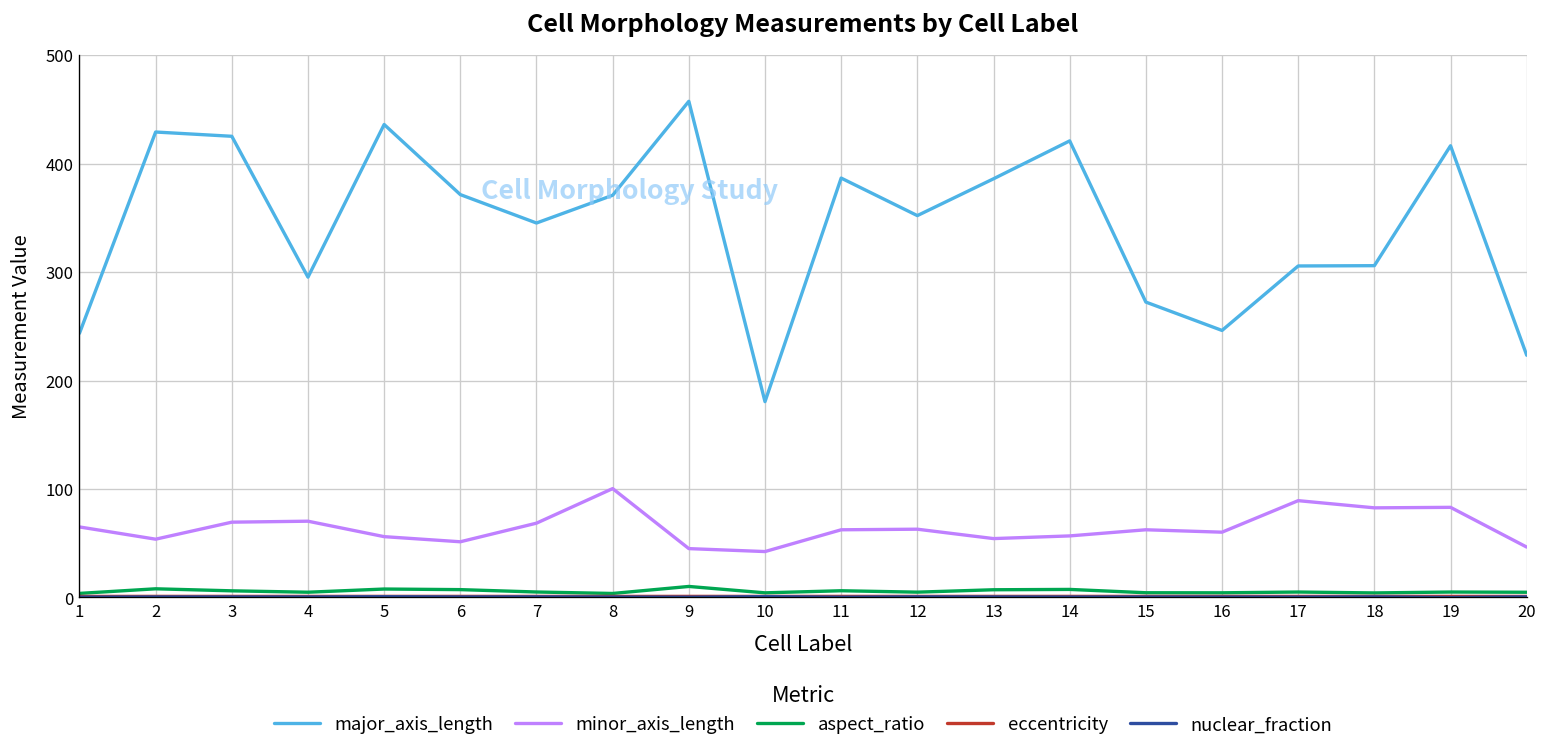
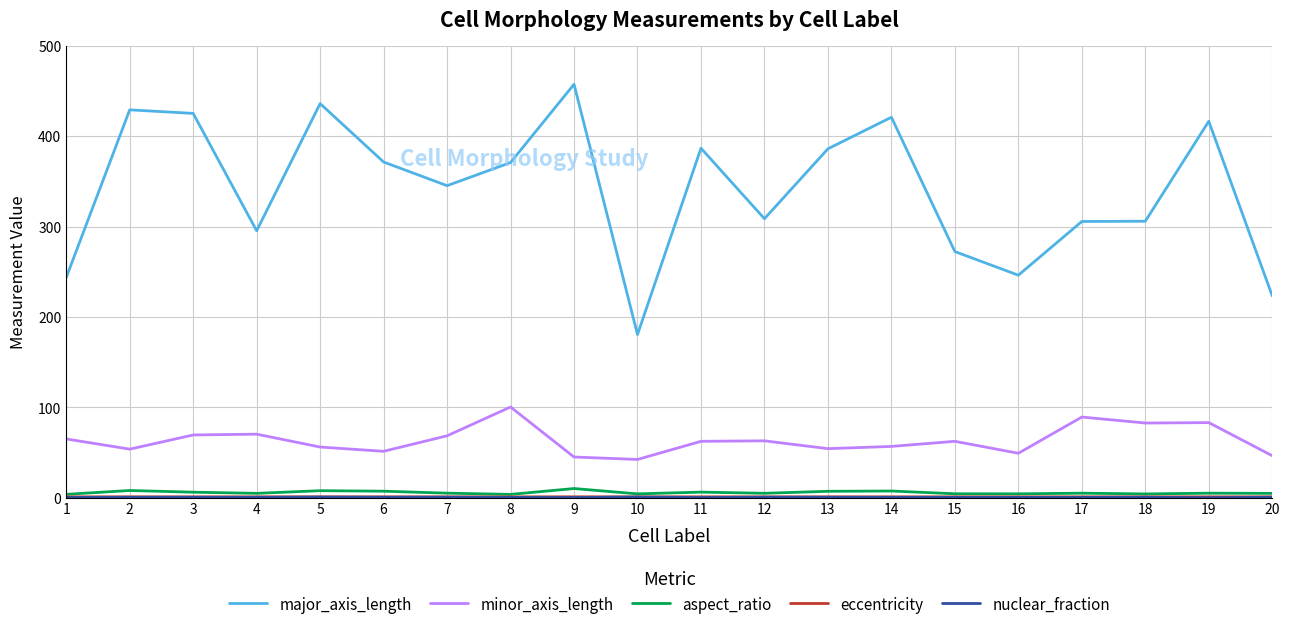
  {
    "major_axis_length": {
      "1": 240,
      "2": 430,
      "3": 430,
      "4": 300,
      "5": 440,
      "6": 370,
      "7": 350,
      "8": 370,
      "9": 460,
      "10": 180,
      "11": 390,
-     "12": 350,
+     "12": 310,
      "13": 390,
      "14": 420,
      "15": 270,
      "16": 250,
      "17": 310,
      "18": 310,
      "19": 420,
      "20": 220
    },
    "minor_axis_length": {
      "1": 70,
      "2": 50,
      "3": 70,
      "4": 70,
      "5": 60,
      "6": 50,
      "7": 70,
      "8": 100,
      "9": 50,
      "10": 40,
      "11": 60,
      "12": 60,
      "13": 50,
      "14": 60,
      "15": 60,
-     "16": 60,
+     "16": 50,
      "17": 90,
      "18": 80,
      "19": 80,
      "20": 50
    },
    "aspect_ratio": {
      "2": 10,
      "3": 10,
      "4": 0,
      "5": 10,
      "6": 10,
      "7": 10,
      "9": 10,
      "10": 0,
      "11": 10,
      "12": 0,
      "13": 10,
      "14": 10,
      "15": 0,
      "16": 0,
      "17": 10,
      "18": 0,
      "19": 10,
      "20": 0
    },
    "nuclear_fraction": {
      "1": 0,
      "2": 0,
      "3": 0,
      "4": 0,
      "5": 0,
      "6": 0,
      "7": 0,
      "8": 0,
      "9": 0,
      "10": 0,
      "11": 0,
      "12": 0,
      "13": 0,
      "14": 0,
      "15": 0,
      "16": 0,
      "17": 0,
      "18": 0,
      "19": 0,
      "20": 0
    }
  }
